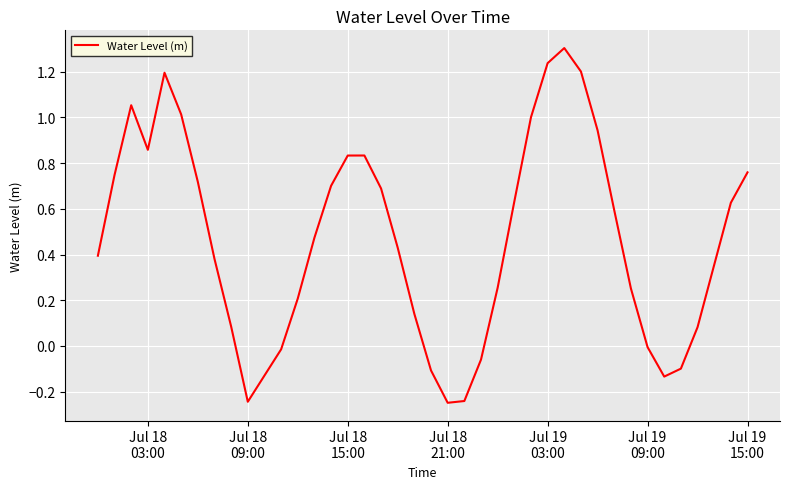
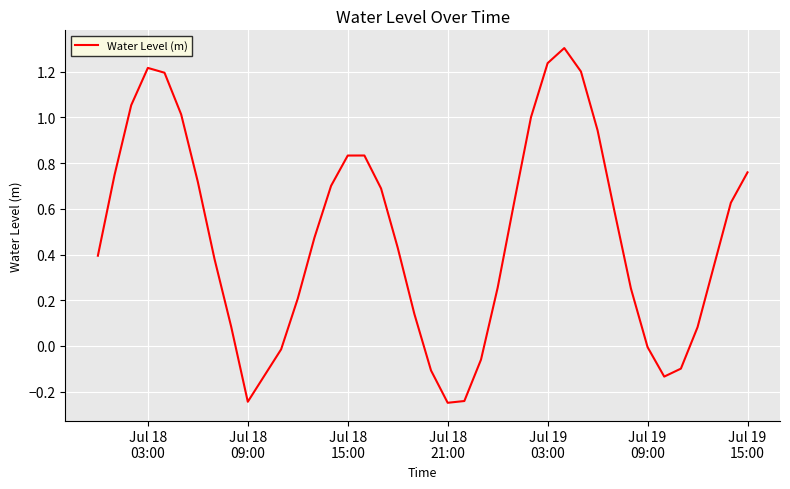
  {
-   "Jul 18 03:00": 0.86,
+   "Jul 18 03:00": 1.22,
    "Jul 18 09:00": -0.24,
    "Jul 18 15:00": 0.83,
    "Jul 18 21:00": -0.25,
    "Jul 19 03:00": 1.24,
    "Jul 19 09:00": -0.01,
    "Jul 19 15:00": 0.76
  }
